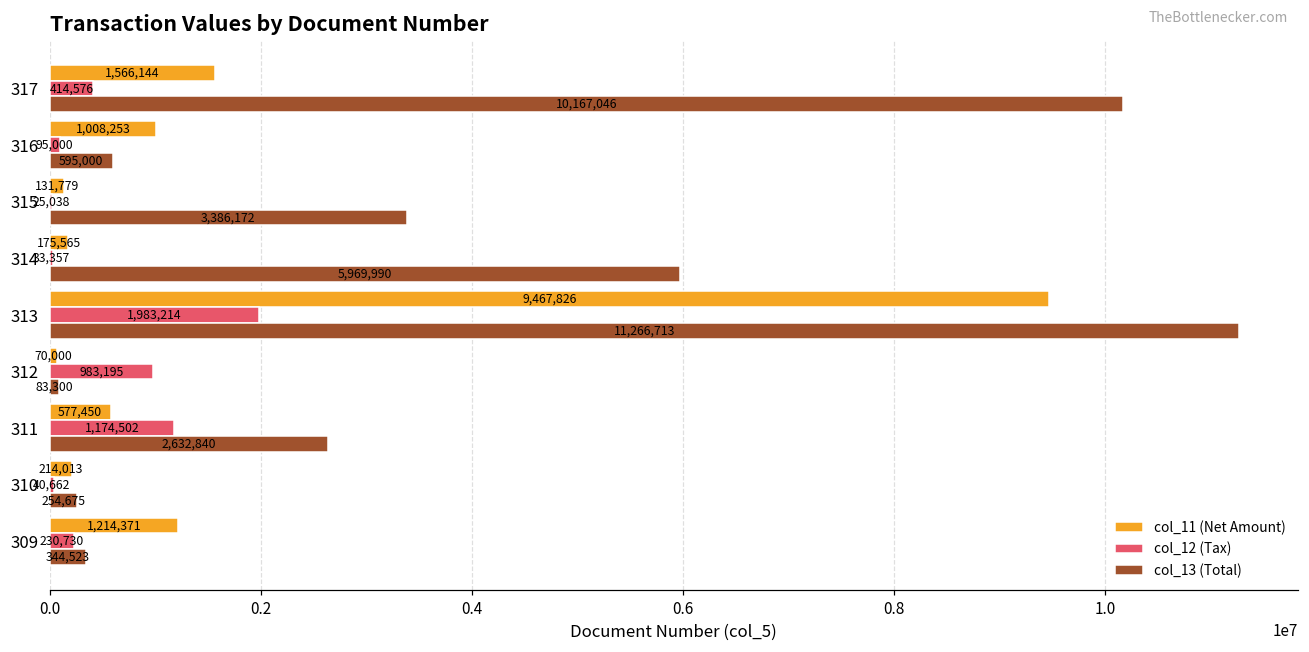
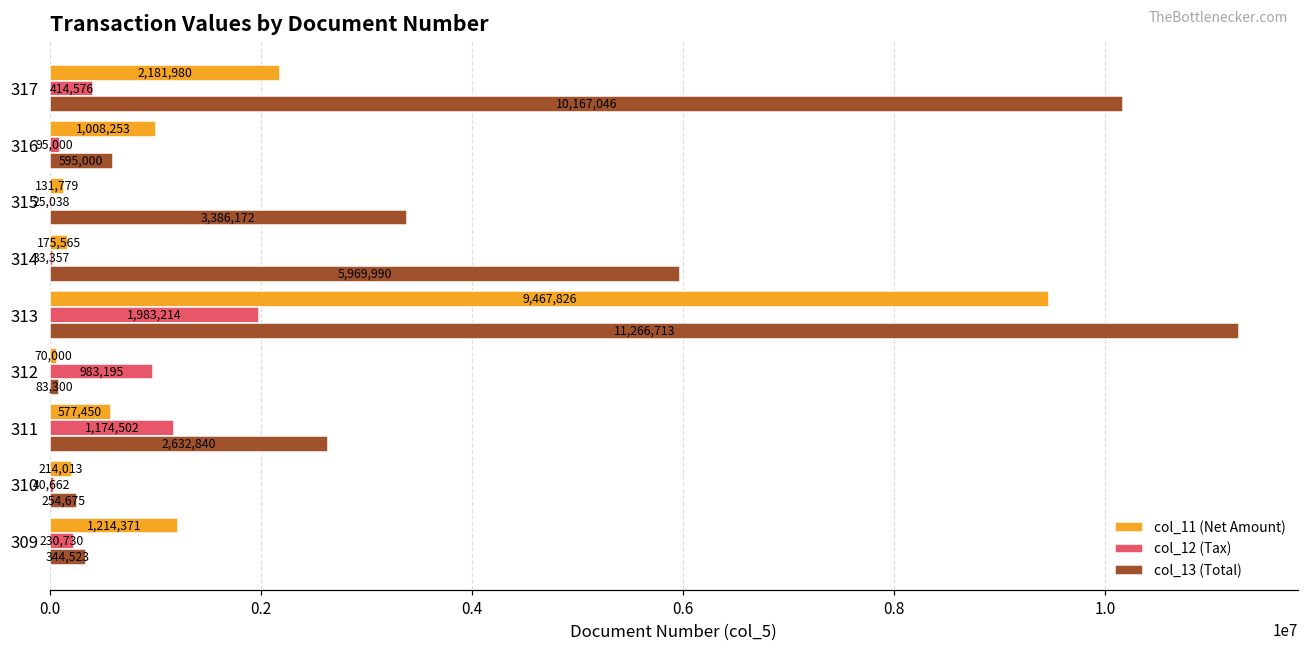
  {
    "col_11 (Net Amount)": {
-     "317": "1,566,144",
+     "317": "2,181,980",
      "316": "1,008,253",
      "315": "131,779",
      "314": "175,565",
      "313": "9,467,826",
      "312": "70,000",
      "311": "577,450",
      "310": "214,013",
      "309": "1,214,371"
    },
    "col_12 (Tax)": {
      "317": "414,576",
      "316": "95,000",
      "315": "25,038",
      "314": "33,357",
      "313": "1,983,214",
      "312": "983,195",
      "311": "1,174,502",
      "310": "40,662",
      "309": "230,730"
    },
    "col_13 (Total)": {
      "317": "10,167,046",
      "316": "595,000",
      "315": "3,386,172",
      "314": "5,969,990",
      "313": "11,266,713",
      "312": "83,300",
      "311": "2,632,840",
      "310": "254,675",
      "309": "344,523"
    }
  }
